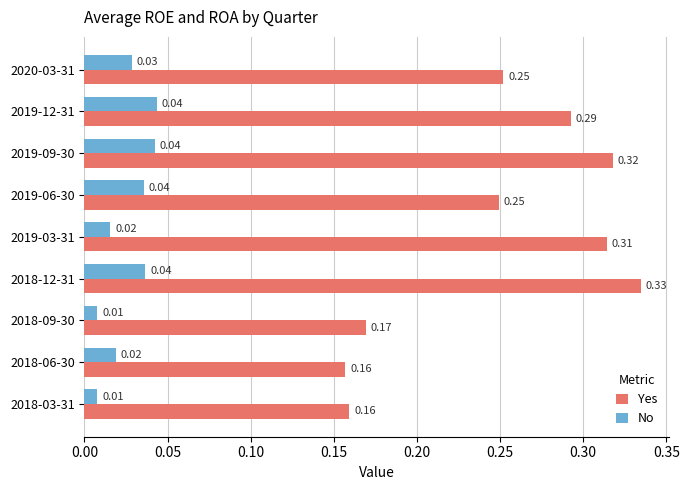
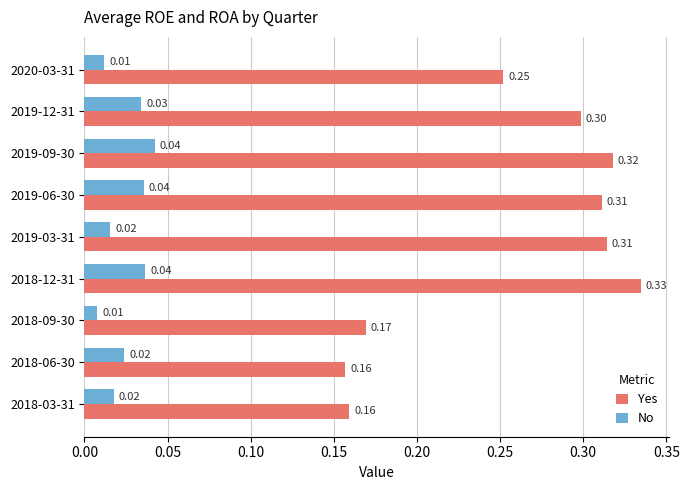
  {
    "Yes": {
      "2020-03-31": 0.25,
-     "2019-12-31": 0.29,
+     "2019-12-31": 0.30,
      "2019-09-30": 0.32,
-     "2019-06-30": 0.25,
+     "2019-06-30": 0.31,
      "2019-03-31": 0.31,
      "2018-12-31": 0.33,
      "2018-09-30": 0.17,
      "2018-06-30": 0.16,
      "2018-03-31": 0.16
    },
    "No": {
-     "2020-03-31": 0.03,
-     "2019-12-31": 0.04,
+     "2020-03-31": 0.01,
+     "2019-12-31": 0.03,
      "2019-09-30": 0.04,
      "2019-06-30": 0.04,
      "2019-03-31": 0.02,
      "2018-12-31": 0.04,
      "2018-09-30": 0.01,
-     "2018-06-30": 0.019,
-     "2018-03-31": 0.01
+     "2018-06-30": 0.024,
+     "2018-03-31": 0.02
    }
  }
